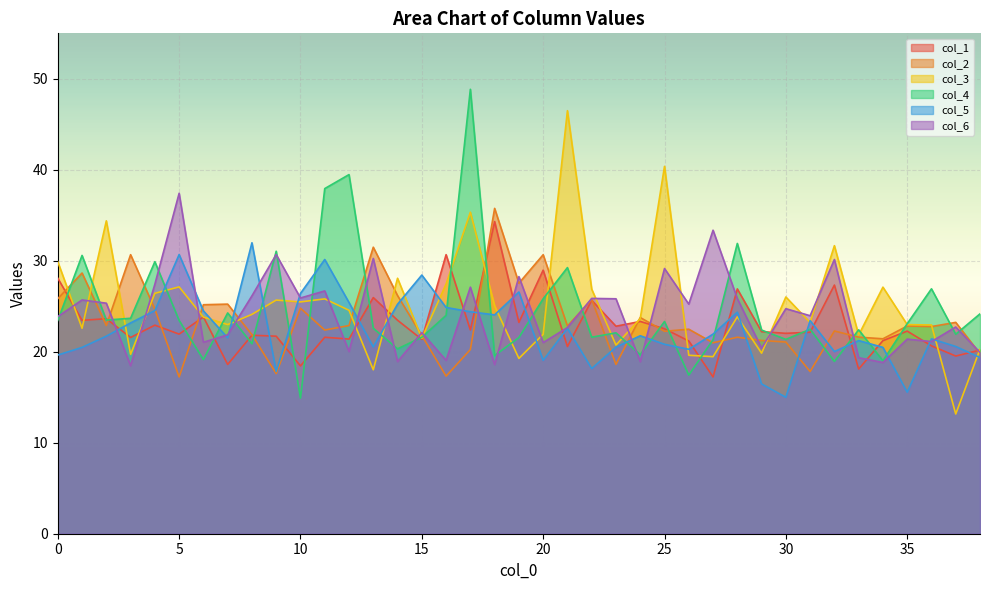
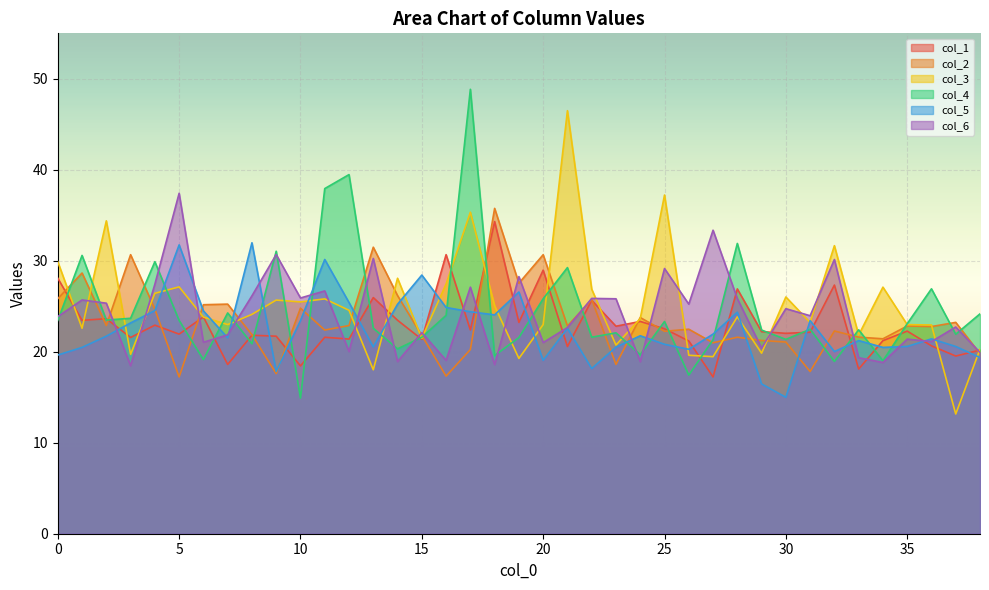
  {
    "col_3": {
      "0": 30,
      "5": 27,
      "10": 25,
-     "20": 22,
-     "25": 40,
+     "20": 23,
+     "25": 37,
      "30": 26
    },
    "col_4": {
      "0": 23,
      "5": 23,
      "10": 15,
      "20": 26,
      "25": 23,
      "30": 21
    },
    "col_5": {
      "0": 20,
-     "5": 31,
-     "10": 26,
+     "5": 32,
+     "10": 23,
      "15": 28,
      "20": 19,
      "25": 21,
      "30": 15,
-     "35": 16
+     "35": 21
    },
    "col_6": {
      "0": 24,
      "5": 37,
      "10": 26,
      "15": 22,
      "20": 21,
      "25": 29,
      "30": 25,
      "35": 21
    }
  }
